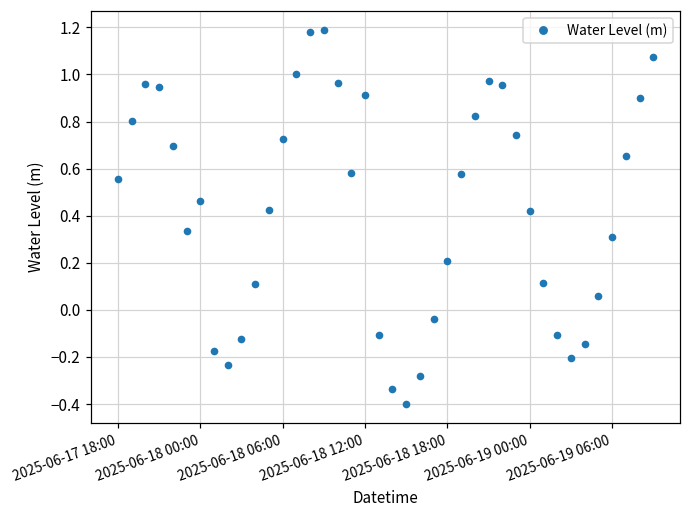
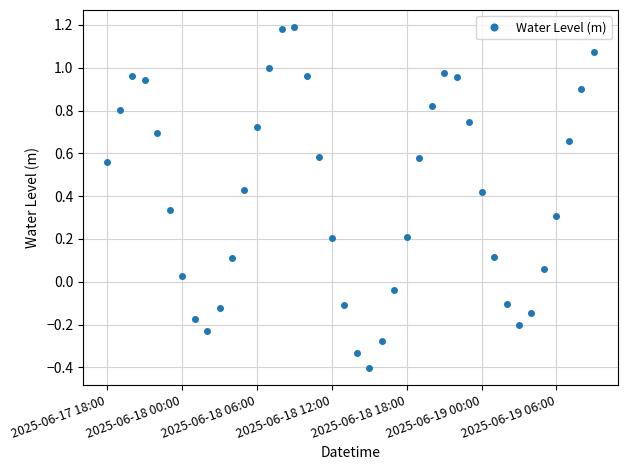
  {
    "2025-06-17 18:00": 0.56,
-   "2025-06-18 00:00": 0.46,
+   "2025-06-18 00:00": 0.03,
    "2025-06-18 06:00": 0.72,
-   "2025-06-18 12:00": 0.91,
+   "2025-06-18 12:00": 0.21,
    "2025-06-18 18:00": 0.21,
    "2025-06-19 00:00": 0.42,
    "2025-06-19 06:00": 0.31
  }
